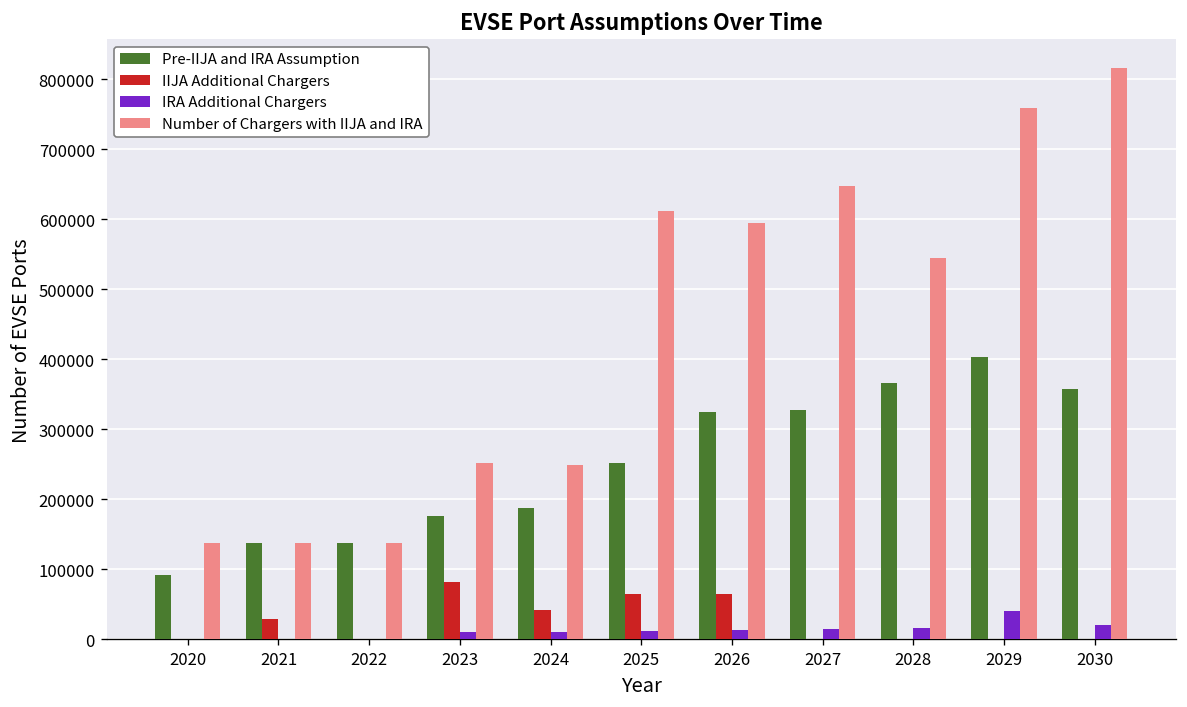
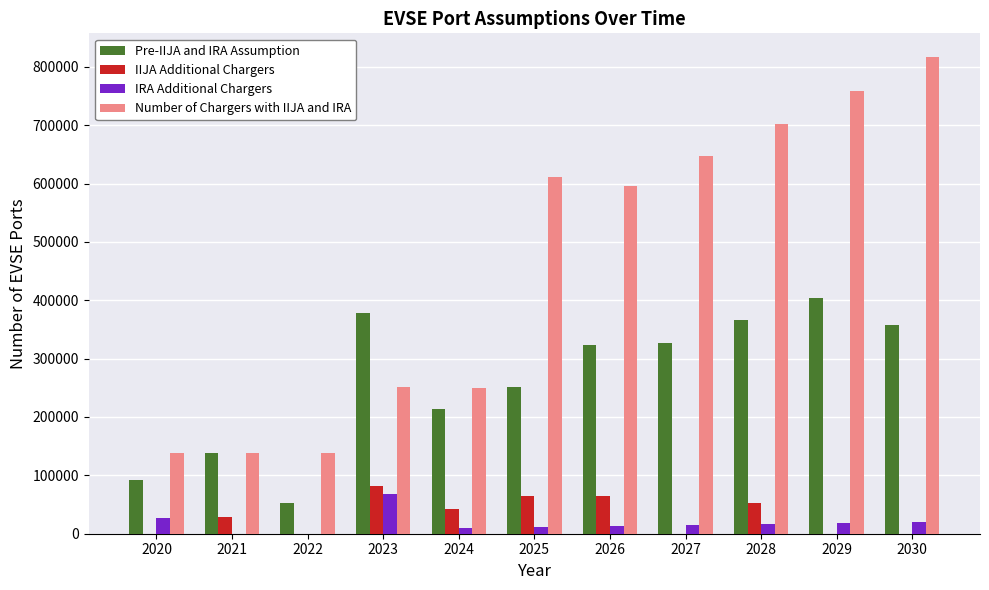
  {
    "Pre-IIJA and IRA Assumption": {
      "2020": 90000,
      "2021": 140000,
-     "2022": 140000,
-     "2023": 180000,
-     "2024": 190000,
+     "2022": 50000,
+     "2023": 380000,
+     "2024": 210000,
      "2025": 250000,
      "2026": 320000,
      "2027": 330000,
      "2028": 370000,
      "2029": 400000,
      "2030": 360000
    },
    "IIJA Additional Chargers": {
      "2020": 0,
      "2021": 30000,
      "2022": 0,
      "2023": 80000,
      "2024": 40000,
      "2025": 60000,
      "2026": 60000,
      "2027": 0,
-     "2028": 0,
+     "2028": 50000,
      "2029": 0,
      "2030": 0
    },
    "IRA Additional Chargers": {
-     "2020": 0,
+     "2020": 30000,
      "2021": 0,
      "2022": 0,
-     "2023": 10000,
+     "2023": 70000,
      "2024": 10000,
      "2025": 10000,
      "2026": 10000,
      "2027": 10000,
      "2028": 20000,
-     "2029": 40000,
+     "2029": 20000,
      "2030": 20000
    },
    "Number of Chargers with IIJA and IRA": {
      "2020": 140000,
      "2021": 140000,
      "2022": 140000,
      "2023": 250000,
      "2024": 250000,
      "2025": 610000,
      "2026": 600000,
      "2027": 650000,
-     "2028": 550000,
+     "2028": 700000,
      "2029": 760000,
      "2030": 820000
    }
  }
